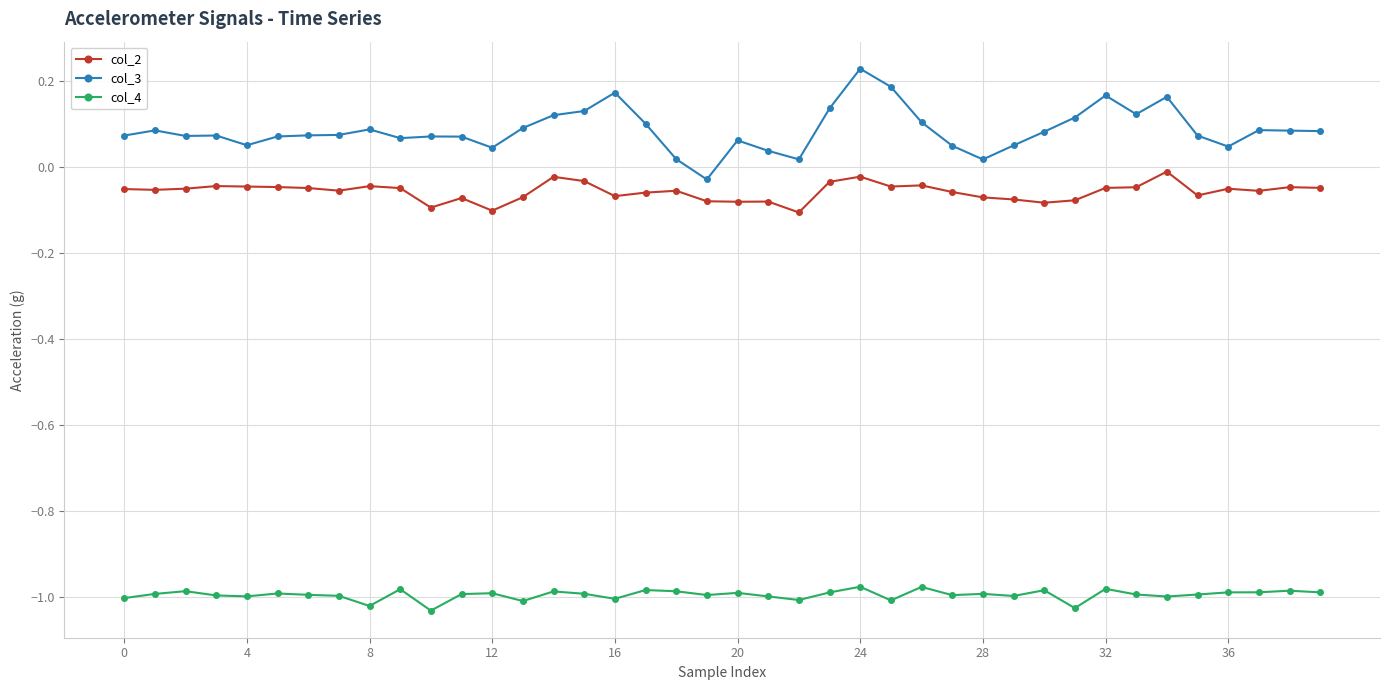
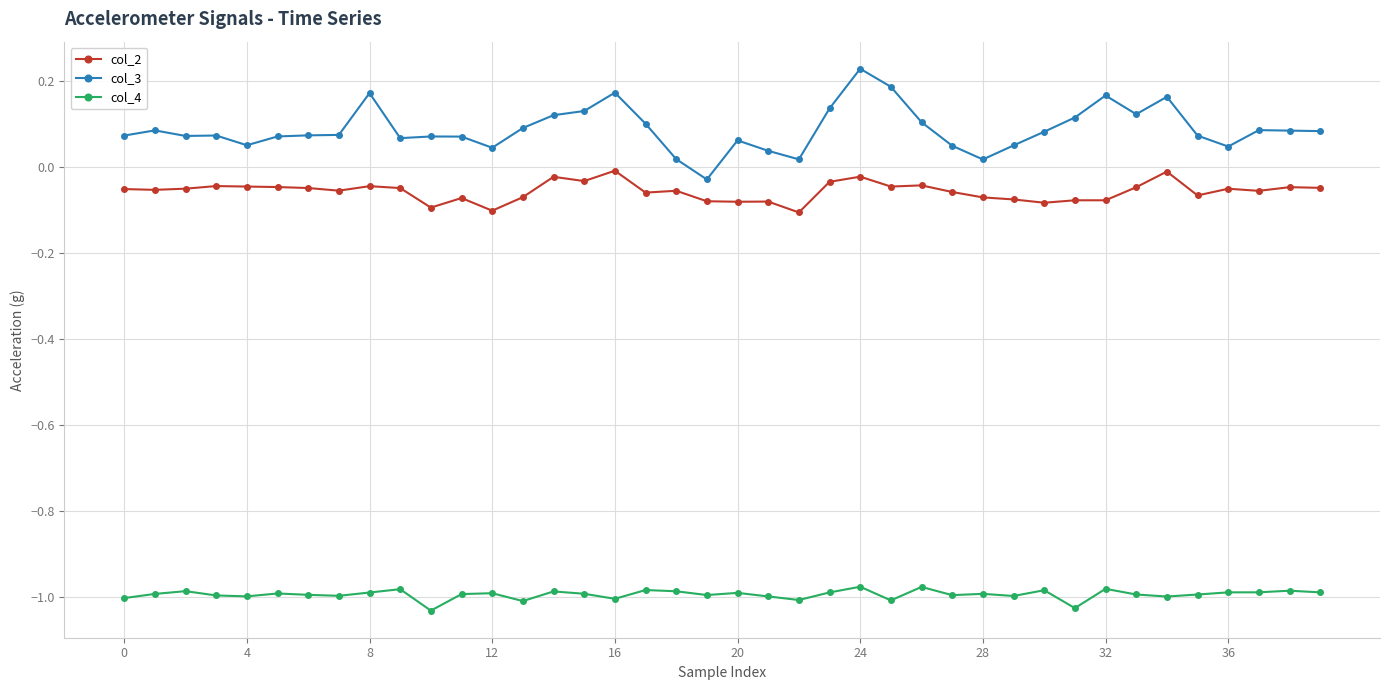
  {
    "col_2": {
      "0": -0.05,
      "4": -0.05,
      "8": -0.04,
      "12": -0.10,
-     "16": -0.07,
+     "16": -0.01,
      "20": -0.08,
      "24": -0.02,
      "28": -0.07,
-     "32": -0.05,
+     "32": -0.08,
      "36": -0.05
    },
    "col_3": {
      "0": 0.07,
      "4": 0.05,
-     "8": 0.09,
+     "8": 0.17,
      "12": 0.04,
      "16": 0.17,
      "20": 0.06,
      "24": 0.23,
      "28": 0.02,
      "32": 0.17,
      "36": 0.05
    },
    "col_4": {
      "0": -1.00,
      "4": -1.00,
-     "8": -1.02,
+     "8": -0.99,
      "12": -0.99,
      "16": -1.00,
      "20": -0.99,
      "24": -0.98,
      "28": -0.99,
      "32": -0.98,
      "36": -0.99
    }
  }
